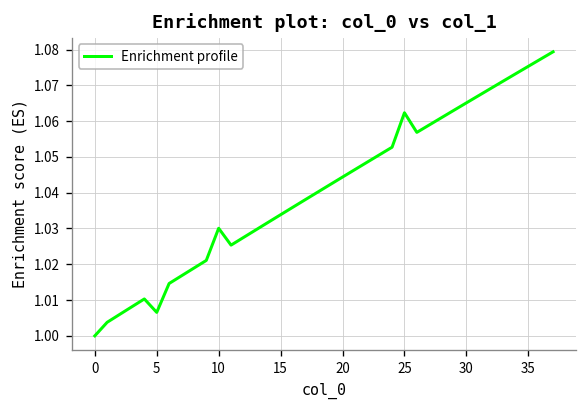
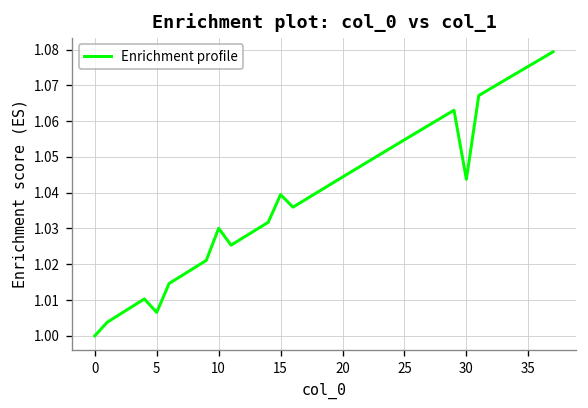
  {
    "0": 1.000,
    "5": 1.007,
    "10": 1.030,
-   "15": 1.034,
+   "15": 1.039,
    "20": 1.044,
-   "25": 1.062,
-   "30": 1.065,
+   "25": 1.055,
+   "30": 1.044,
    "35": 1.075
  }
